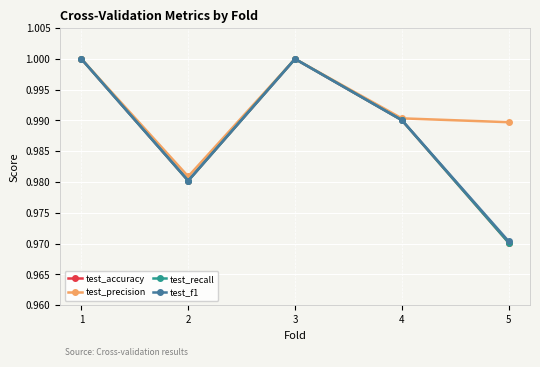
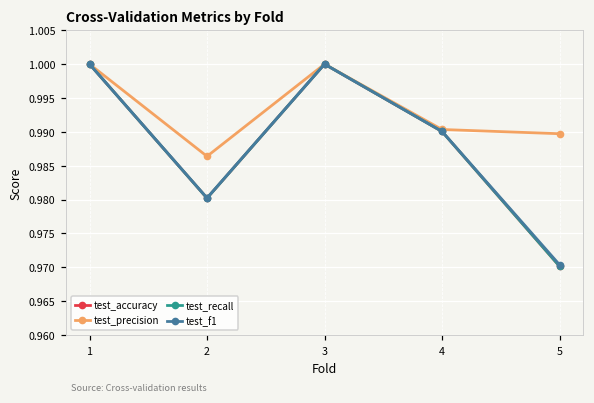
  {
    "test_precision": {
-     "2": 0.981,
+     "2": 0.986,
      "5": 0.990
    }
  }
